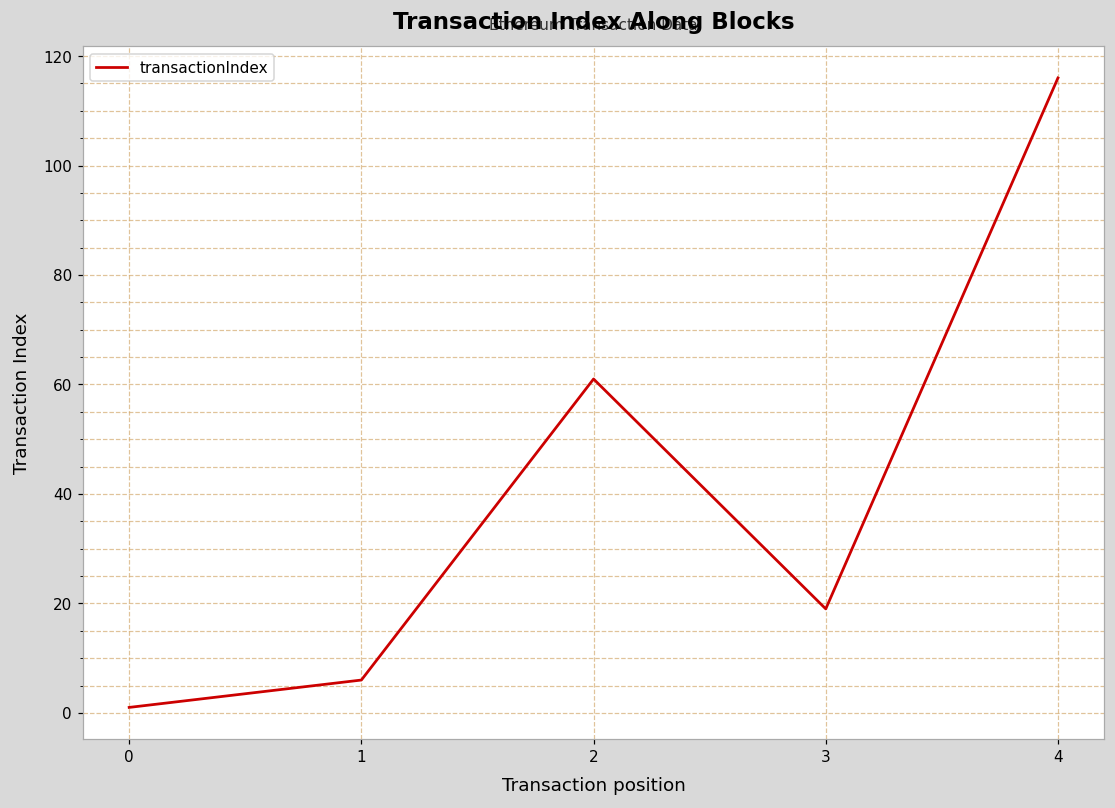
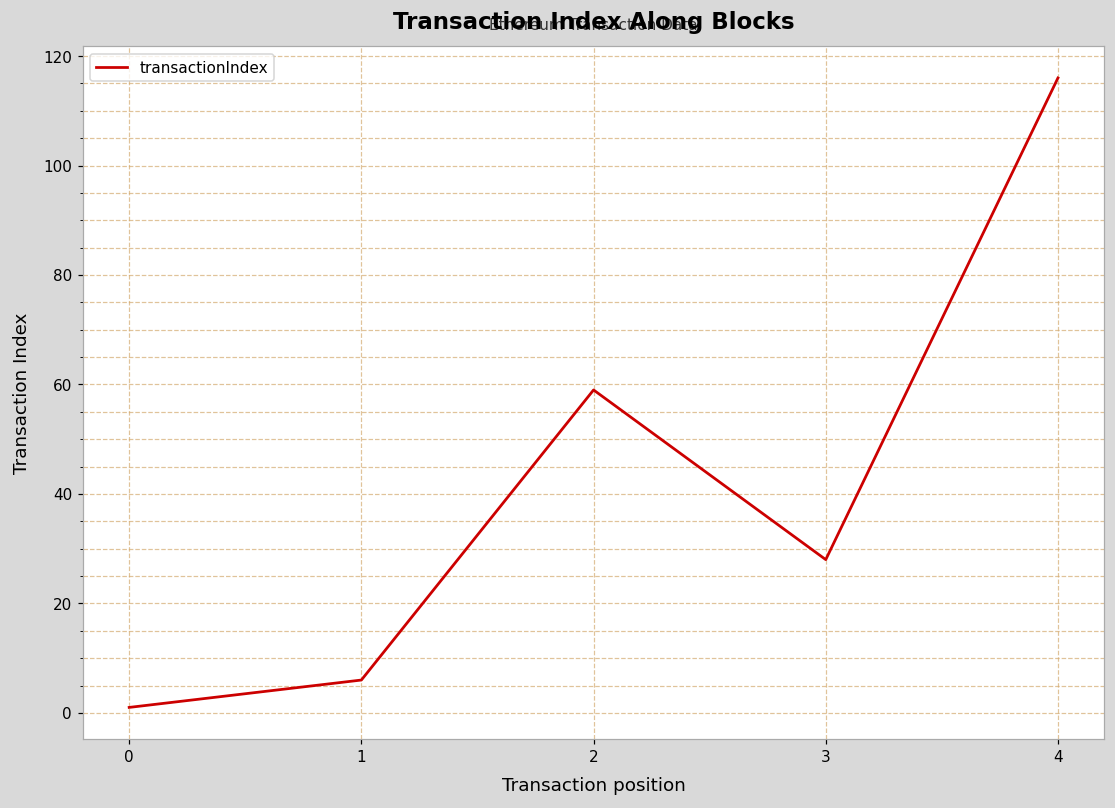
  {
    "0": 1,
    "1": 6,
-   "2": 61,
-   "3": 19,
+   "2": 59,
+   "3": 28,
    "4": 116
  }
